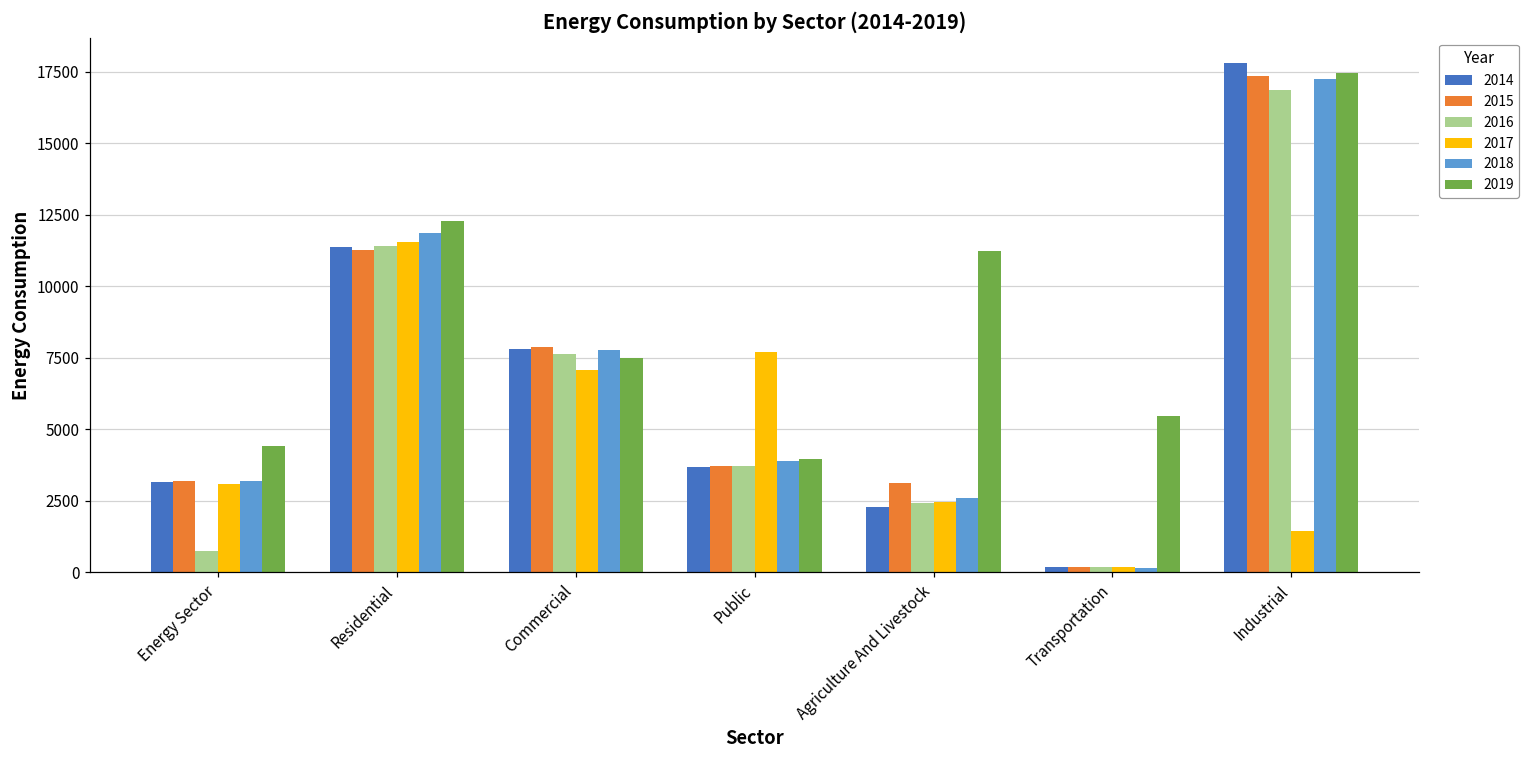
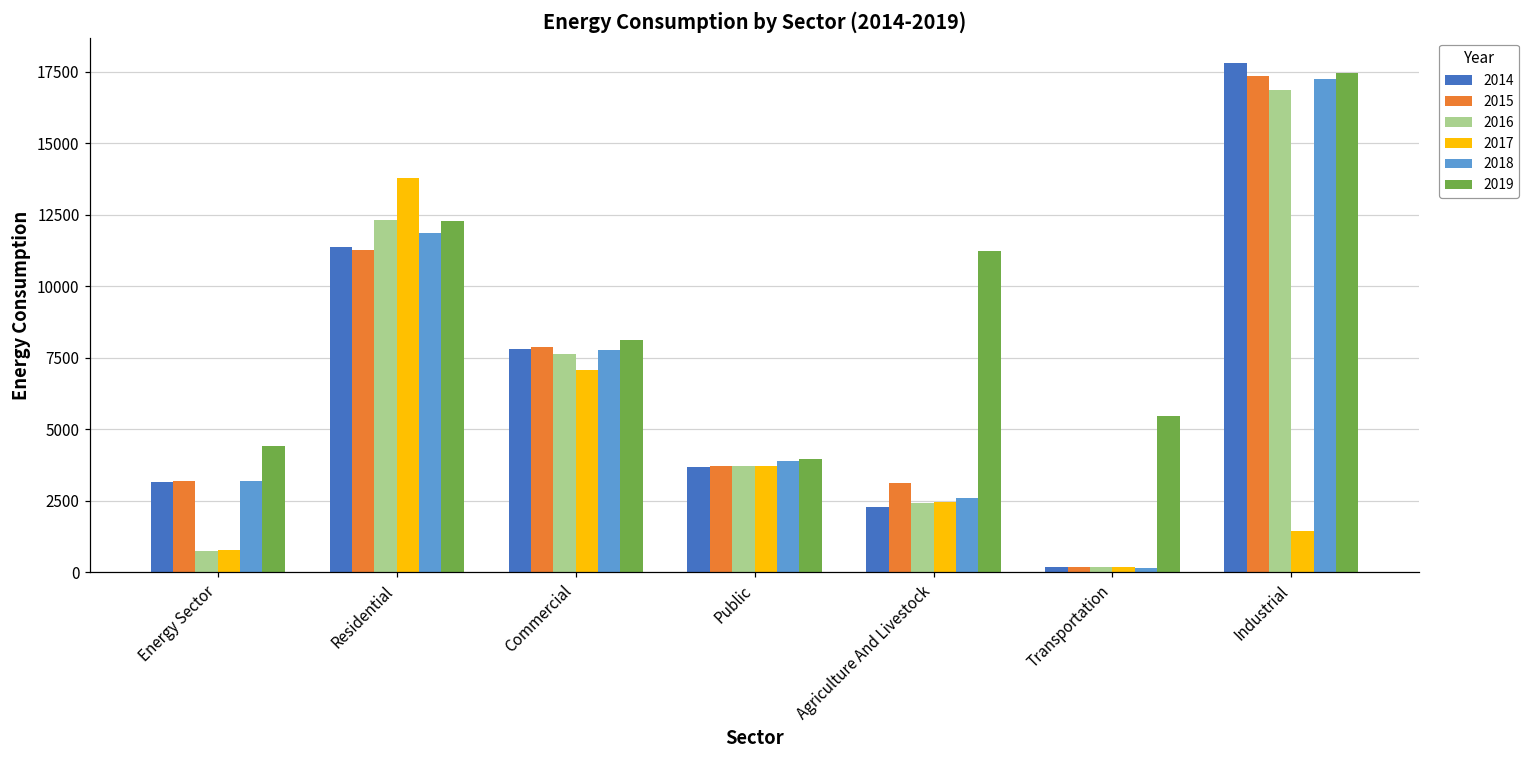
  {
    "2015": {
      "Energy Sector": 3200,
      "Residential": 11300,
      "Commercial": 7900,
      "Public": 3700,
      "Agriculture And Livestock": 3100,
      "Transportation": 200,
      "Industrial": 17300
    },
    "2016": {
      "Energy Sector": 700,
-     "Residential": 11400,
+     "Residential": 12300,
      "Commercial": 7600,
      "Public": 3700,
      "Agriculture And Livestock": 2400,
      "Transportation": 200,
      "Industrial": 16900
    },
    "2017": {
-     "Energy Sector": 3100,
-     "Residential": 11600,
+     "Energy Sector": 800,
+     "Residential": 13800,
      "Commercial": 7100,
-     "Public": 7700,
+     "Public": 3700,
      "Agriculture And Livestock": 2500,
      "Transportation": 200,
      "Industrial": 1400
    },
    "2019": {
      "Energy Sector": 4400,
      "Residential": 12300,
-     "Commercial": 7500,
+     "Commercial": 8100,
      "Public": 4000,
      "Agriculture And Livestock": 11300,
      "Transportation": 5500,
      "Industrial": 17500
    }
  }
